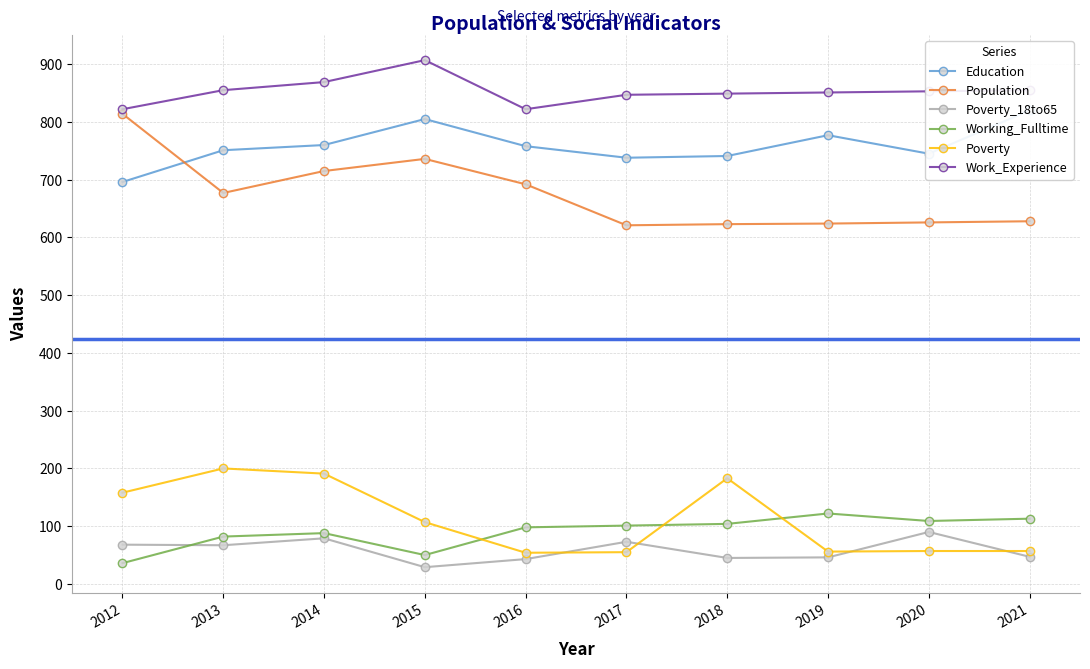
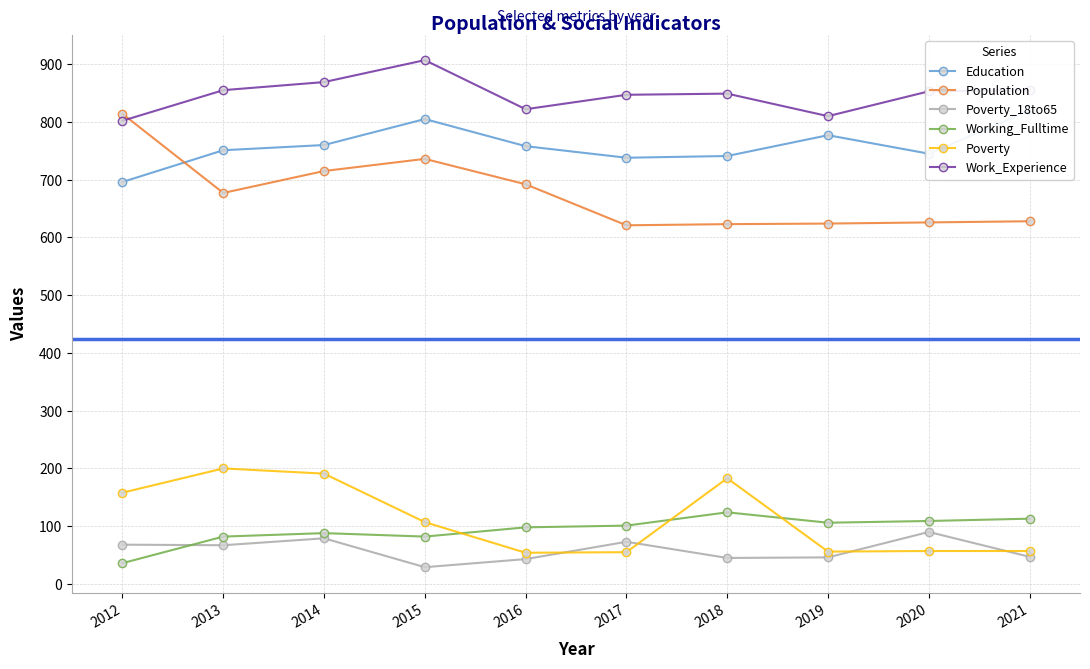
  {
    "Education": {
      "2012": 700,
      "2013": 750,
      "2014": 760,
      "2015": 810,
      "2016": 760,
      "2017": 740,
      "2018": 740,
      "2019": 780
    },
    "Population": {
      "2012": 810,
      "2013": 680,
      "2014": 720,
      "2015": 740,
      "2016": 690,
      "2017": 620,
      "2018": 620,
      "2019": 620,
      "2020": 630,
      "2021": 630
    },
    "Poverty_18to65": {
      "2012": 70,
      "2013": 70,
      "2014": 80,
      "2015": 30,
      "2016": 40,
      "2017": 70,
      "2018": 50,
      "2019": 50,
      "2020": 90,
      "2021": 50
    },
    "Working_Fulltime": {
      "2012": 40,
      "2013": 80,
      "2014": 90,
-     "2015": 50,
+     "2015": 80,
      "2016": 100,
      "2017": 100,
-     "2018": 100,
-     "2019": 120,
+     "2018": 120,
+     "2019": 110,
      "2020": 110,
      "2021": 110
    },
    "Poverty": {
      "2012": 160,
      "2013": 200,
      "2014": 190,
      "2015": 110,
      "2016": 50,
      "2017": 60,
      "2018": 180,
      "2019": 60,
      "2020": 60,
      "2021": 60
    },
    "Work_Experience": {
-     "2012": 820,
+     "2012": 800,
      "2013": 860,
      "2014": 870,
      "2015": 910,
      "2016": 820,
      "2017": 850,
      "2018": 850,
-     "2019": 850
+     "2019": 810
    }
  }
